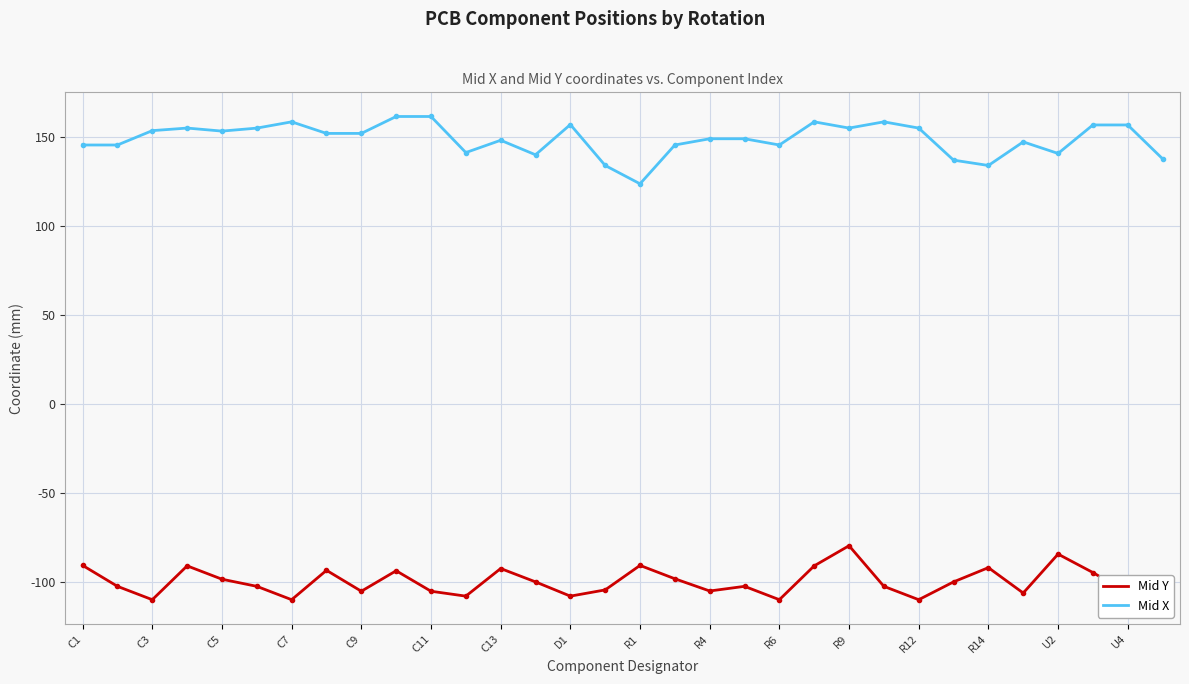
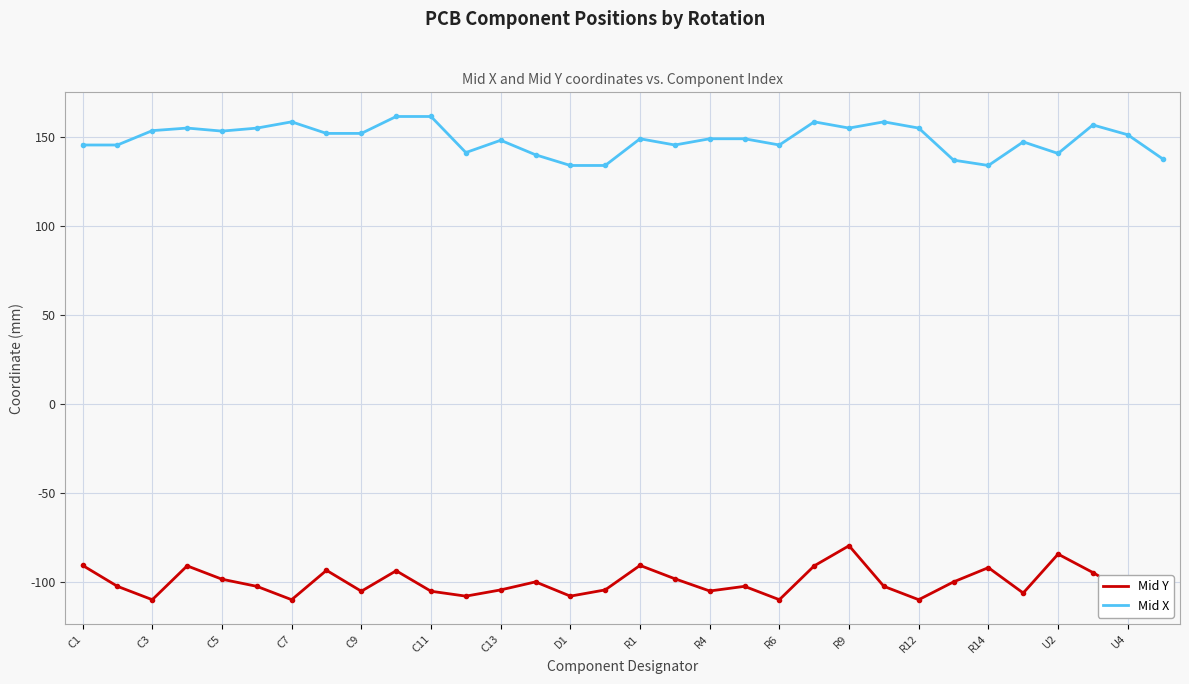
  {
    "Mid Y": {
      "C1": -91,
      "C3": -110,
      "C5": -99,
      "C7": -110,
      "C9": -105,
      "C11": -105,
-     "C13": -93,
+     "C13": -105,
      "D1": -108,
      "R1": -91,
      "R4": -105,
      "R6": -110,
      "R9": -80,
      "R12": -110,
      "R14": -92,
      "U2": -84
    },
    "Mid X": {
      "C1": 145,
      "C3": 153,
      "C5": 153,
      "C7": 158,
      "C9": 152,
      "C11": 161,
      "C13": 148,
-     "D1": 157,
-     "R1": 123,
+     "D1": 134,
+     "R1": 149,
      "R4": 149,
      "R6": 145,
      "R9": 155,
      "R12": 155,
      "R14": 134,
      "U2": 141,
-     "U4": 157
+     "U4": 151
    }
  }
